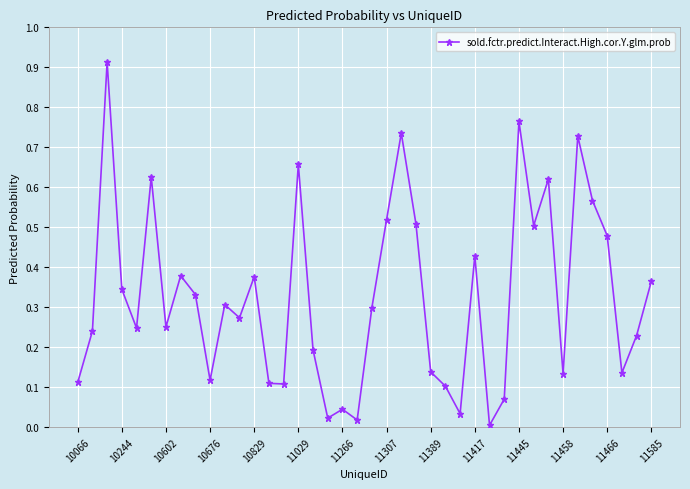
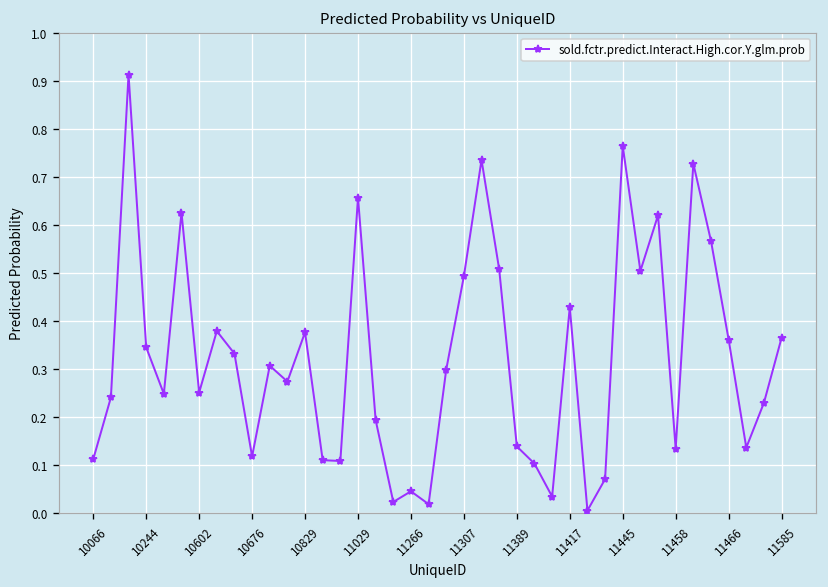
  {
    "10066": 0.11,
    "10244": 0.34,
    "10602": 0.25,
    "10676": 0.12,
    "10829": 0.38,
    "11029": 0.66,
    "11266": 0.04,
-   "11307": 0.52,
+   "11307": 0.49,
    "11389": 0.14,
    "11417": 0.43,
    "11445": 0.76,
    "11458": 0.13,
-   "11466": 0.48,
+   "11466": 0.36,
    "11585": 0.36
  }
